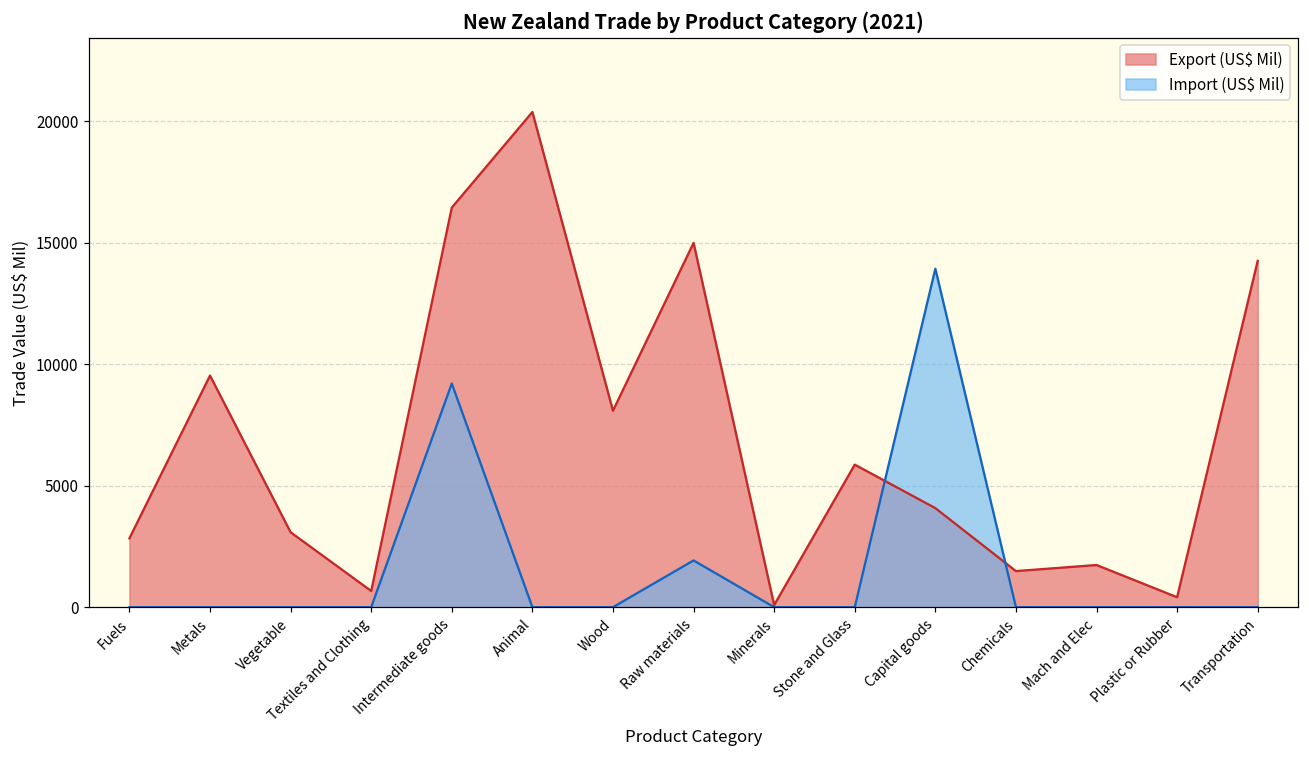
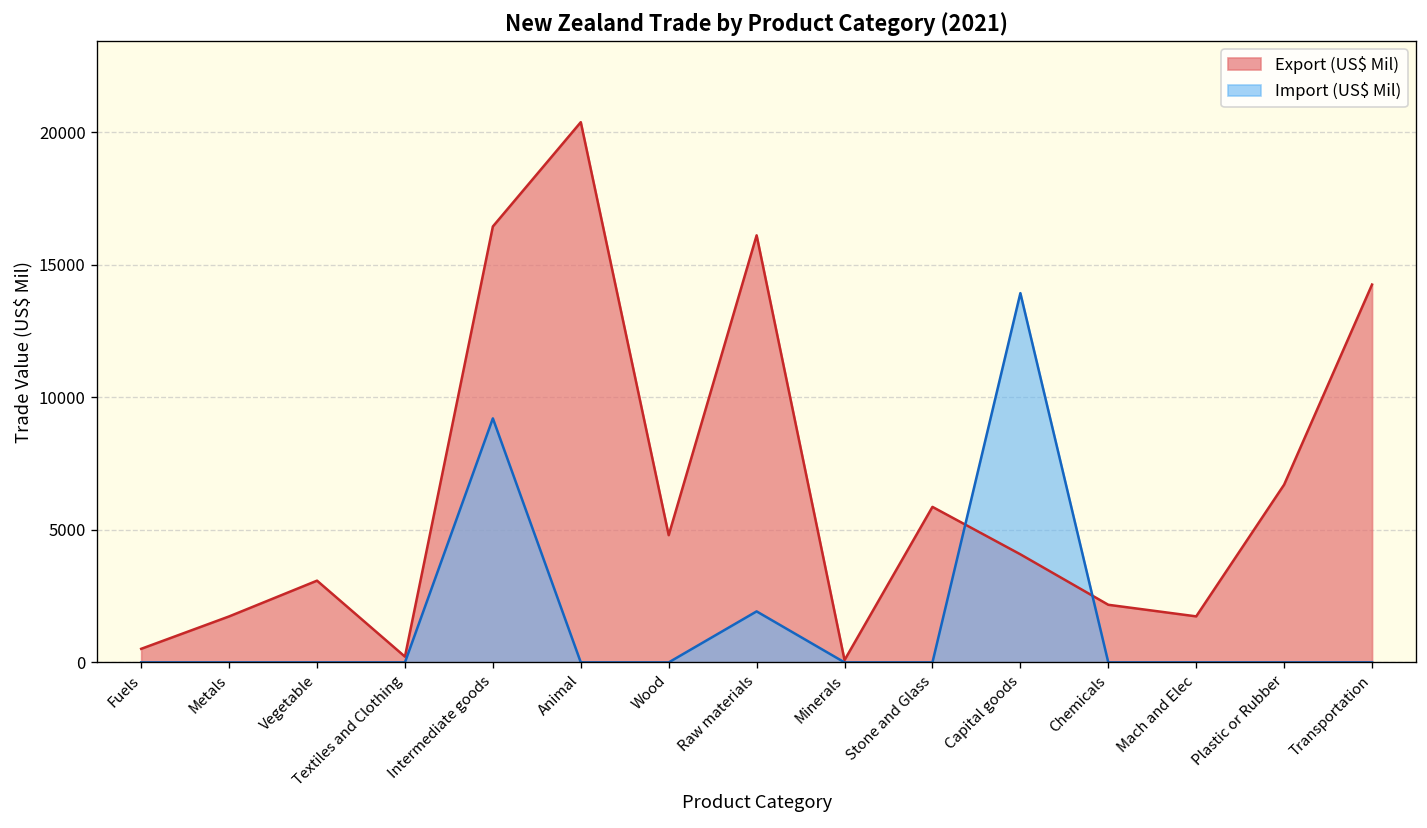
  {
    "Export (US$ Mil)": {
-     "Fuels": 2800,
-     "Metals": 9500,
+     "Fuels": 500,
+     "Metals": 1700,
      "Vegetable": 3100,
-     "Textiles and Clothing": 700,
+     "Textiles and Clothing": 200,
      "Intermediate goods": 16400,
      "Animal": 20400,
-     "Wood": 8100,
-     "Raw materials": 15000,
+     "Wood": 4800,
+     "Raw materials": 16100,
      "Stone and Glass": 5900,
      "Capital goods": 4100,
-     "Chemicals": 1500,
+     "Chemicals": 2200,
      "Mach and Elec": 1700,
-     "Plastic or Rubber": 400,
+     "Plastic or Rubber": 6700,
      "Transportation": 14200
    },
    "Import (US$ Mil)": {
      "Fuels": 0,
      "Metals": 0,
      "Vegetable": 0,
      "Textiles and Clothing": 0,
      "Intermediate goods": 9200,
      "Animal": 0,
      "Wood": 0,
      "Raw materials": 1900,
      "Stone and Glass": 0,
      "Capital goods": 13900,
      "Chemicals": 0,
      "Mach and Elec": 0,
      "Plastic or Rubber": 0,
      "Transportation": 0
    }
  }
